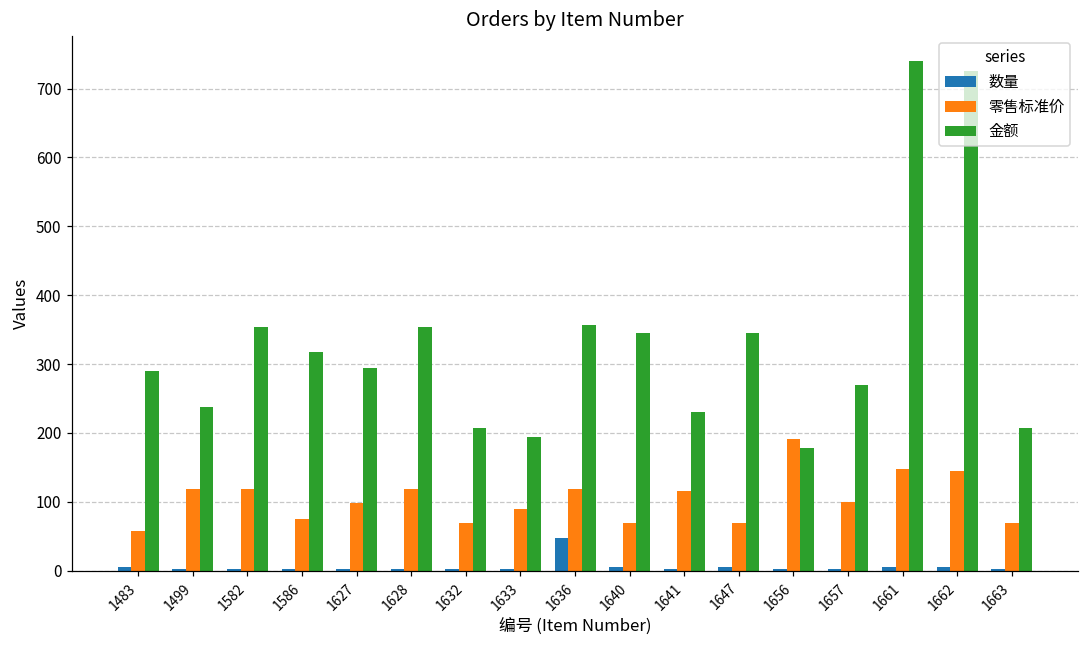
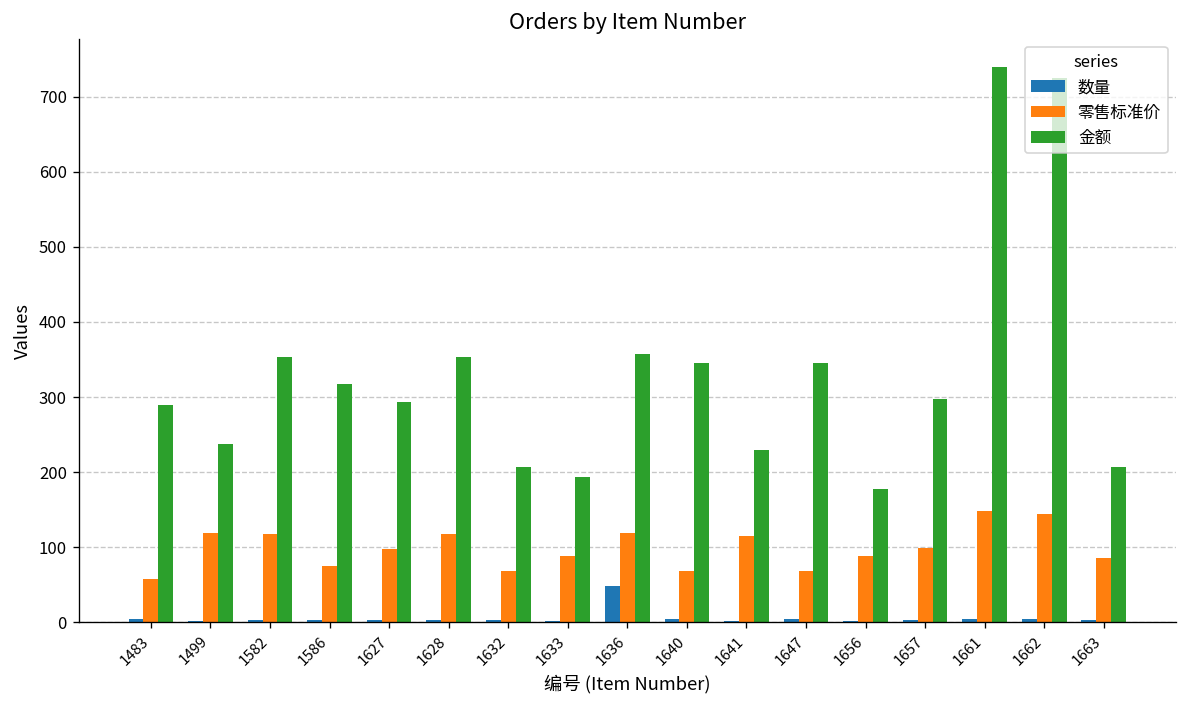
  {
    "数量": {
      "1483": 10,
      "1636": 50,
      "1640": 10,
      "1647": 10,
      "1661": 10,
      "1662": 10
    },
    "零售标准价": {
      "1483": 60,
      "1499": 120,
      "1582": 120,
      "1586": 80,
      "1627": 100,
      "1628": 120,
      "1632": 70,
      "1633": 90,
      "1636": 120,
      "1640": 70,
      "1641": 120,
      "1647": 70,
-     "1656": 190,
+     "1656": 90,
      "1657": 100,
      "1661": 150,
      "1662": 150,
-     "1663": 70
+     "1663": 90
    },
    "金额": {
      "1483": 290,
      "1499": 240,
      "1582": 350,
      "1586": 320,
      "1627": 290,
      "1628": 350,
      "1632": 210,
      "1633": 190,
      "1636": 360,
      "1640": 350,
      "1641": 230,
      "1647": 350,
      "1656": 180,
-     "1657": 270,
+     "1657": 300,
      "1661": 740,
      "1663": 210
    }
  }
